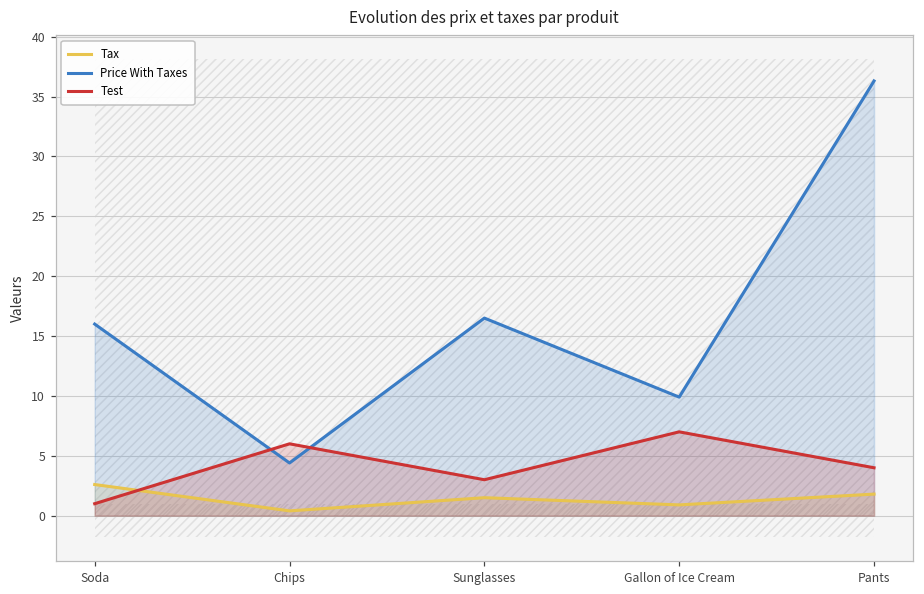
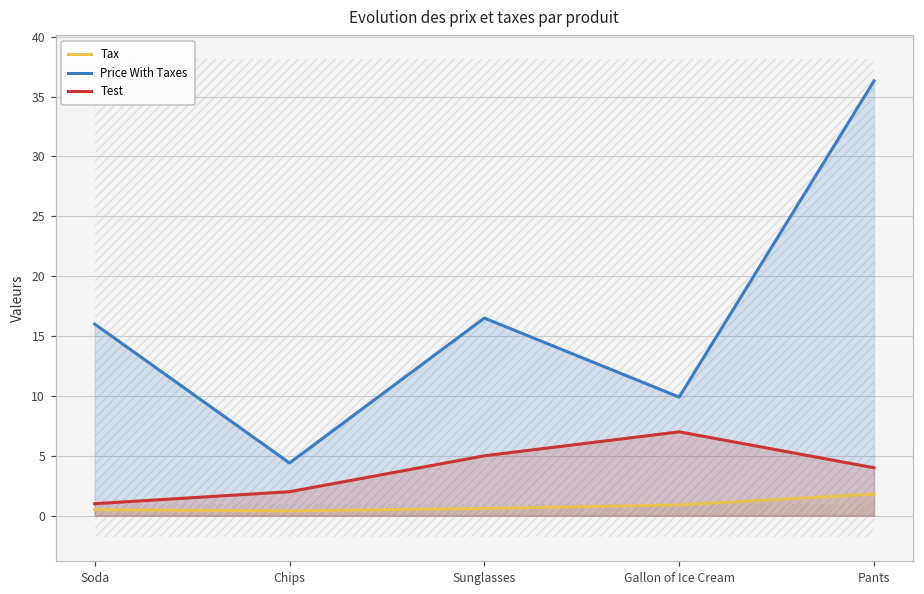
  {
    "Tax": {
-     "Soda": 2.6,
+     "Soda": 0.5,
      "Chips": 0.4,
-     "Sunglasses": 1.5,
+     "Sunglasses": 0.6,
      "Pants": 1.8
    },
    "Price With Taxes": {
      "Soda": 16.0,
      "Chips": 4.4,
      "Sunglasses": 16.5,
      "Gallon of Ice Cream": 9.9,
      "Pants": 36.3
    },
    "Test": {
-     "Chips": 6,
-     "Sunglasses": 3,
+     "Chips": 2,
+     "Sunglasses": 5,
      "Gallon of Ice Cream": 7,
      "Pants": 4
    }
  }
